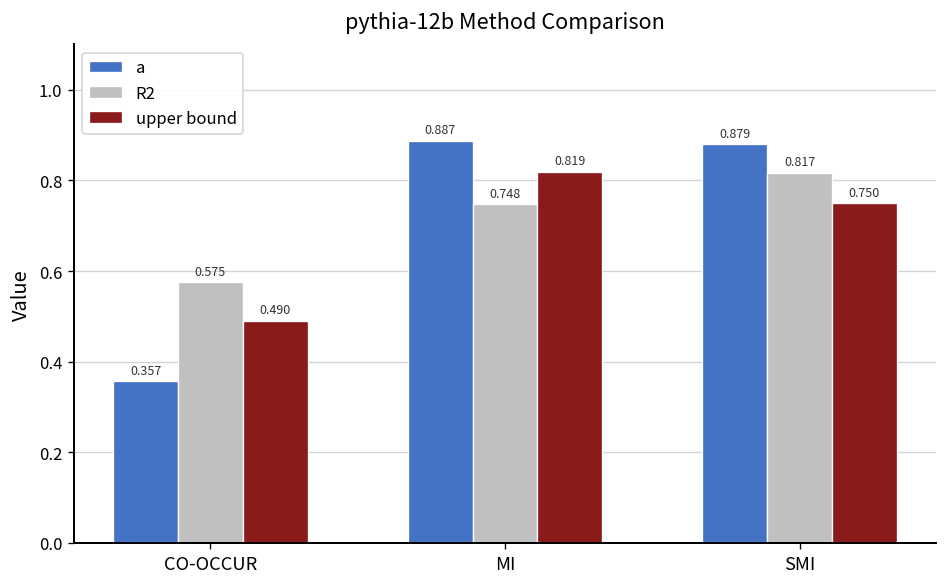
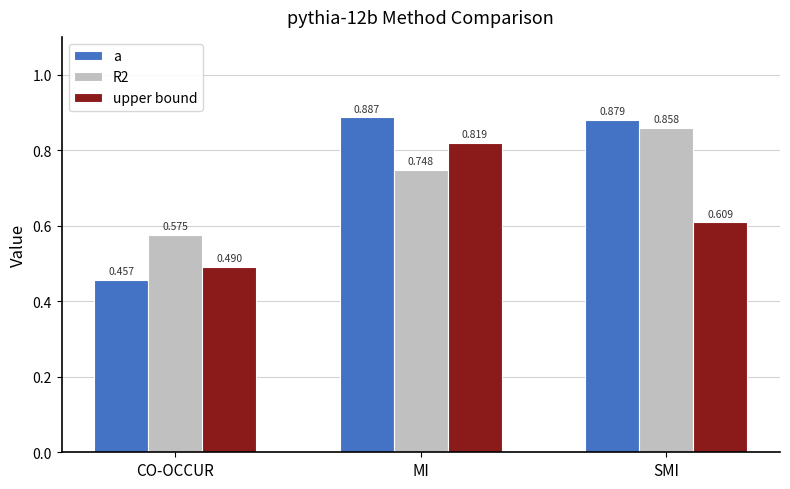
  {
    "a": {
-     "CO-OCCUR": 0.357,
+     "CO-OCCUR": 0.457,
      "MI": 0.887,
      "SMI": 0.879
    },
    "R2": {
      "CO-OCCUR": 0.575,
      "MI": 0.748,
-     "SMI": 0.817
+     "SMI": 0.858
    },
    "upper bound": {
      "CO-OCCUR": 0.490,
      "MI": 0.819,
-     "SMI": 0.750
+     "SMI": 0.609
    }
  }
